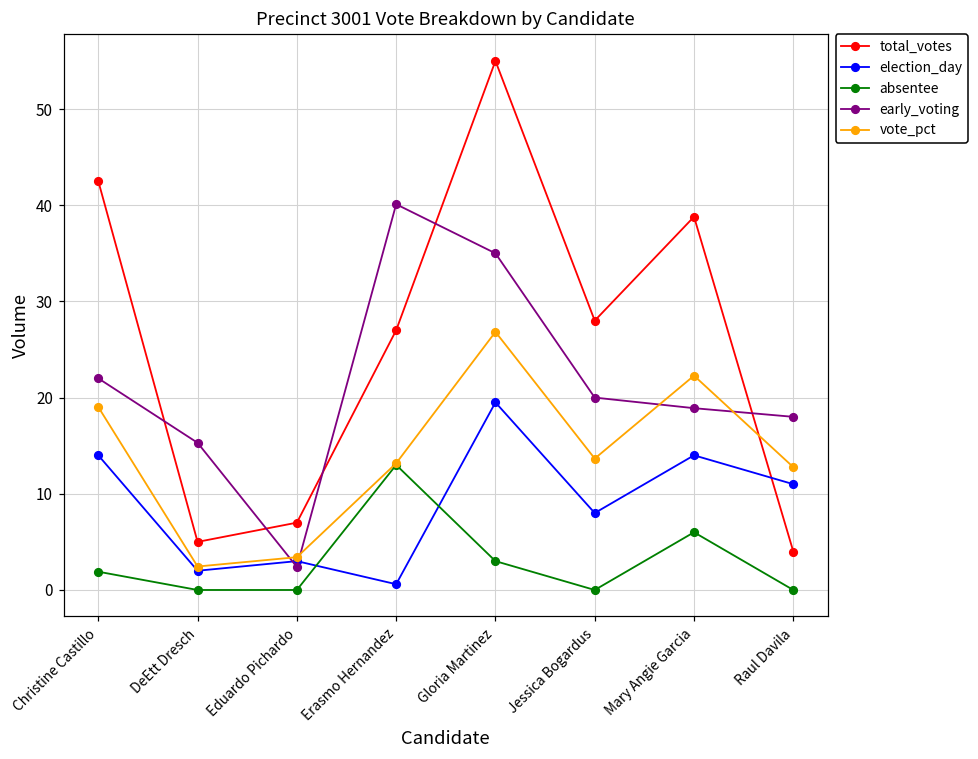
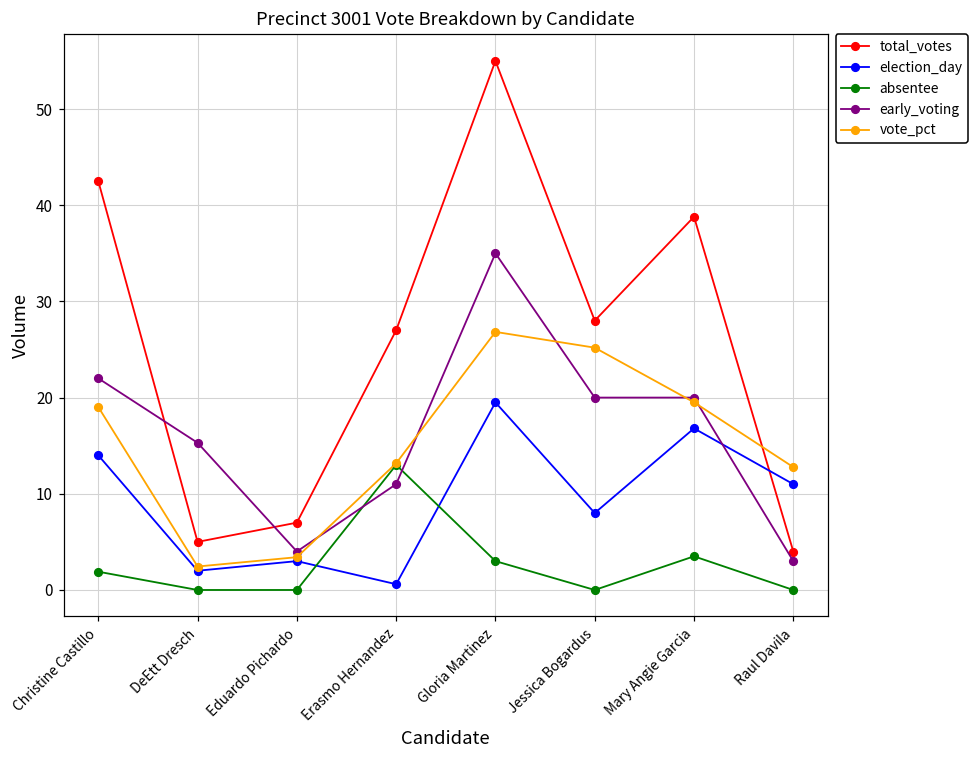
  {
    "total_votes": {
      "Christine Castillo": 43,
      "DeEtt Dresch": 5,
      "Eduardo Pichardo": 7,
      "Erasmo Hernandez": 27,
      "Gloria Martinez": 55,
      "Jessica Bogardus": 28,
      "Mary Angie Garcia": 39,
      "Raul Davila": 4
    },
    "election_day": {
      "Christine Castillo": 14,
      "DeEtt Dresch": 2,
      "Eduardo Pichardo": 3,
      "Erasmo Hernandez": 1,
      "Gloria Martinez": 20,
      "Jessica Bogardus": 8,
-     "Mary Angie Garcia": 14,
+     "Mary Angie Garcia": 17,
      "Raul Davila": 11
    },
    "absentee": {
      "Christine Castillo": 2,
      "DeEtt Dresch": 0,
      "Eduardo Pichardo": 0,
      "Gloria Martinez": 3,
      "Jessica Bogardus": 0,
-     "Mary Angie Garcia": 6,
+     "Mary Angie Garcia": 4,
      "Raul Davila": 0
    },
    "early_voting": {
      "Christine Castillo": 22,
      "DeEtt Dresch": 15,
-     "Eduardo Pichardo": 2,
-     "Erasmo Hernandez": 40,
+     "Eduardo Pichardo": 4,
+     "Erasmo Hernandez": 11,
      "Gloria Martinez": 35,
      "Jessica Bogardus": 20,
-     "Mary Angie Garcia": 19,
-     "Raul Davila": 18
+     "Mary Angie Garcia": 20,
+     "Raul Davila": 3
    },
    "vote_pct": {
      "Christine Castillo": 19,
      "DeEtt Dresch": 2,
      "Eduardo Pichardo": 3,
      "Gloria Martinez": 27,
-     "Jessica Bogardus": 14,
-     "Mary Angie Garcia": 22,
+     "Jessica Bogardus": 25,
+     "Mary Angie Garcia": 20,
      "Raul Davila": 13
    }
  }
